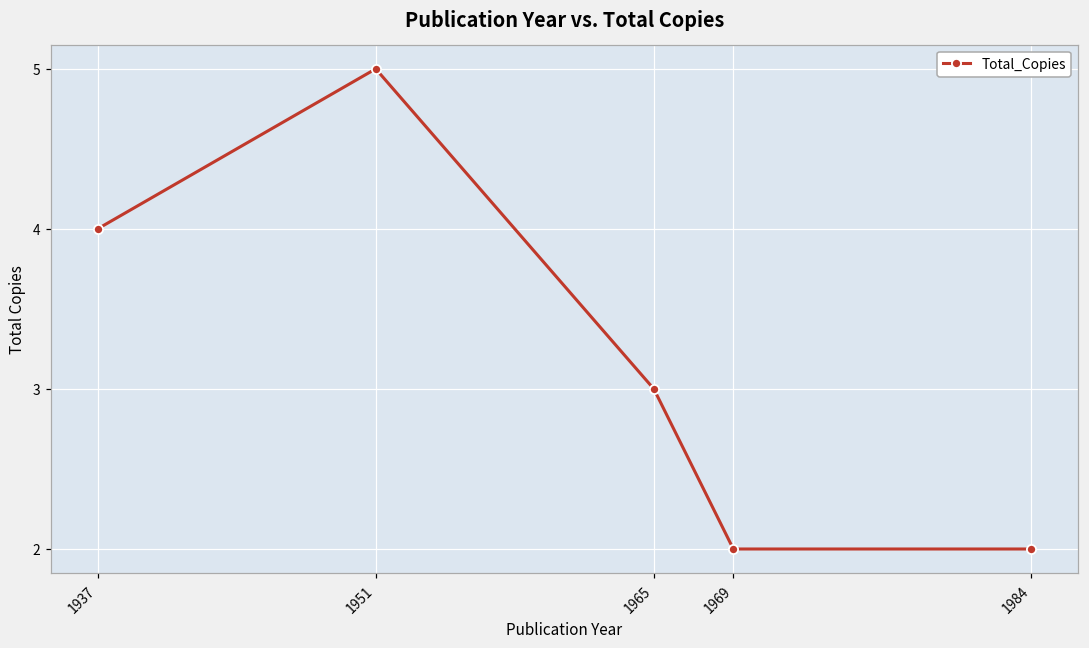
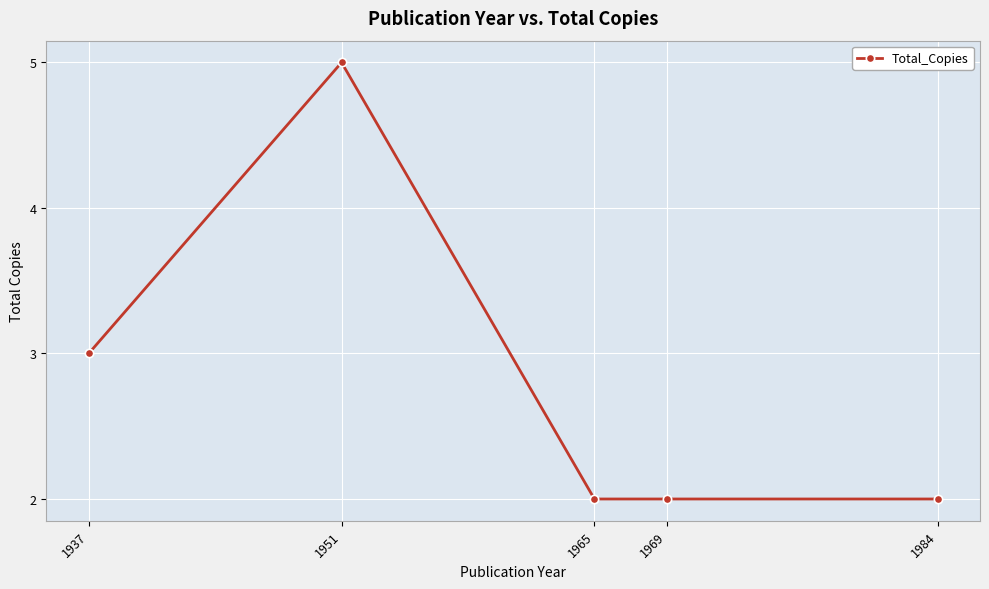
  {
-   "1937": 4,
+   "1937": 3,
    "1951": 5,
-   "1965": 3,
+   "1965": 2,
    "1969": 2,
    "1984": 2
  }
